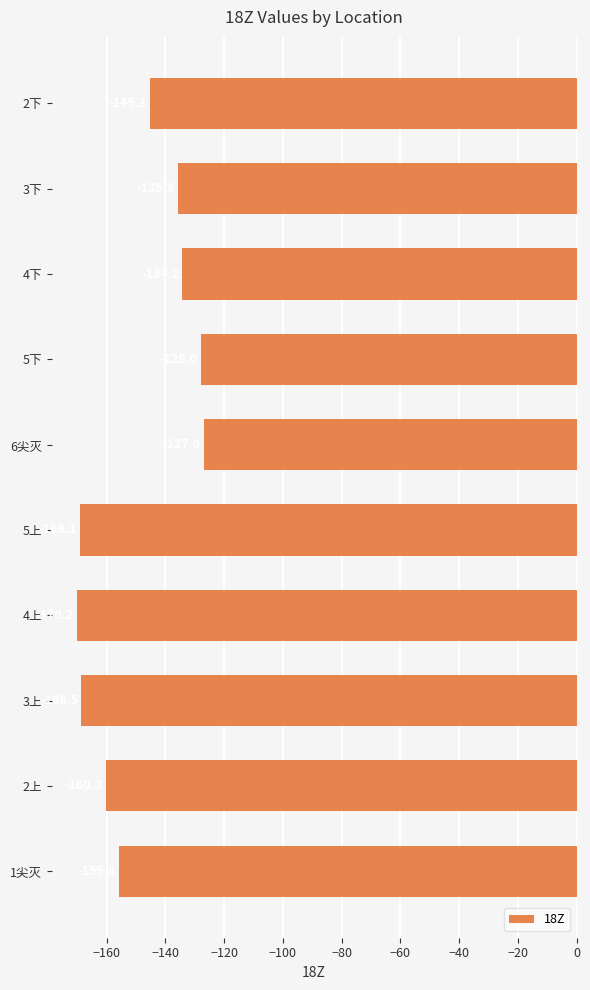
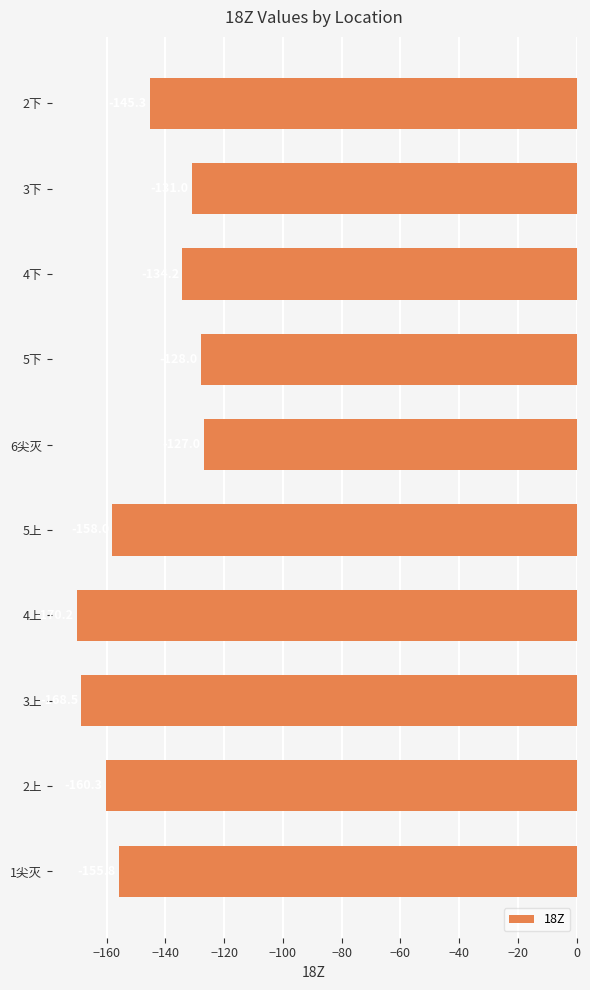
  {
    "2下": -145,
-   "3下": -136,
+   "3下": -131,
    "4下": -134,
    "5下": -128,
    "6尖灭": -127,
-   "5上": -169,
+   "5上": -158,
    "4上": -170,
    "3上": -169,
    "2上": -160,
    "1尖灭": -156
  }
